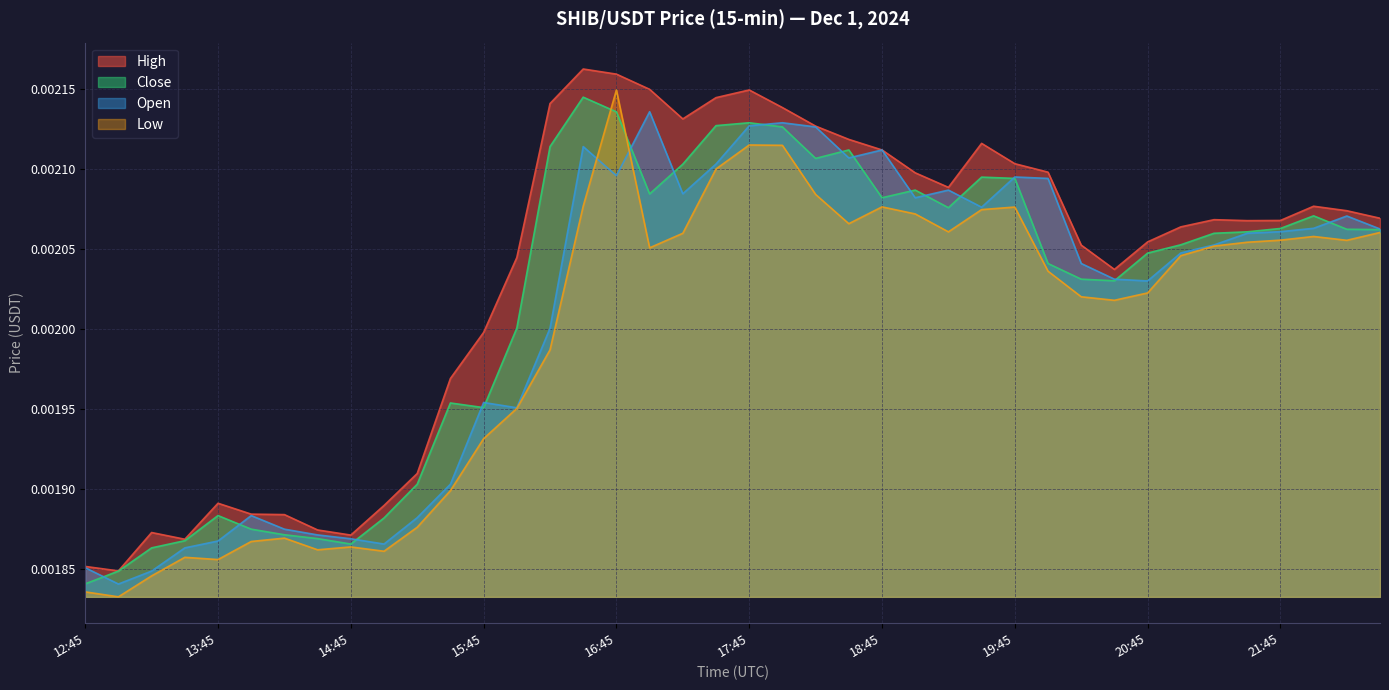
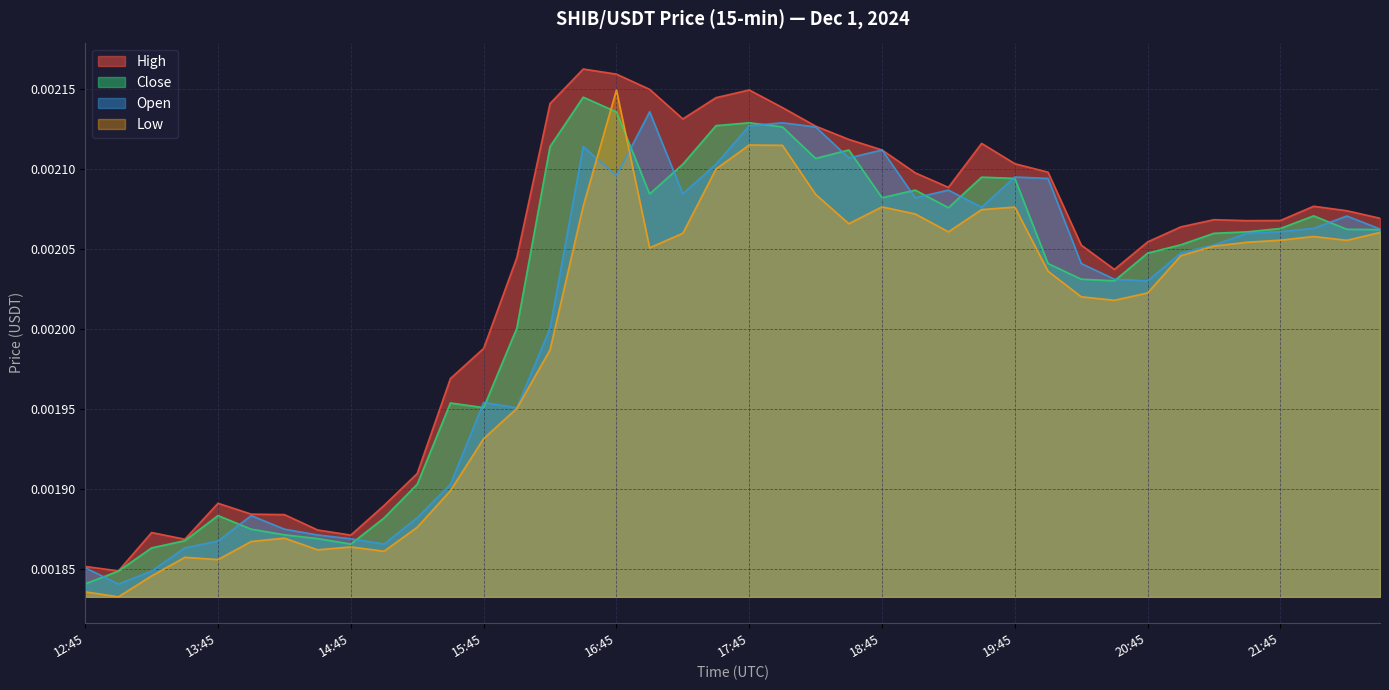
  {
    "High": {
      "13:45": 0.001891,
      "14:45": 0.001871,
-     "15:45": 0.001998,
+     "15:45": 0.001988,
      "16:45": 0.002160,
      "17:45": 0.002150,
      "19:45": 0.002104,
      "20:45": 0.002055,
      "21:45": 0.002068
    },
    "Close": {
      "12:45": 0.001841,
      "13:45": 0.001884,
      "14:45": 0.001866,
      "15:45": 0.001951,
      "16:45": 0.002136,
      "17:45": 0.002129,
      "18:45": 0.002082,
      "20:45": 0.002048,
      "21:45": 0.002063
    },
    "Open": {
      "13:45": 0.001868,
      "14:45": 0.001869,
      "15:45": 0.001954,
      "16:45": 0.002096,
      "17:45": 0.002127,
      "20:45": 0.002030,
      "21:45": 0.002061
    },
    "Low": {
      "12:45": 0.001836,
      "13:45": 0.001856,
      "14:45": 0.001864,
      "15:45": 0.001932,
      "16:45": 0.002150,
      "17:45": 0.002115,
      "18:45": 0.002077,
      "19:45": 0.002076,
      "20:45": 0.002023,
      "21:45": 0.002056
    }
  }
